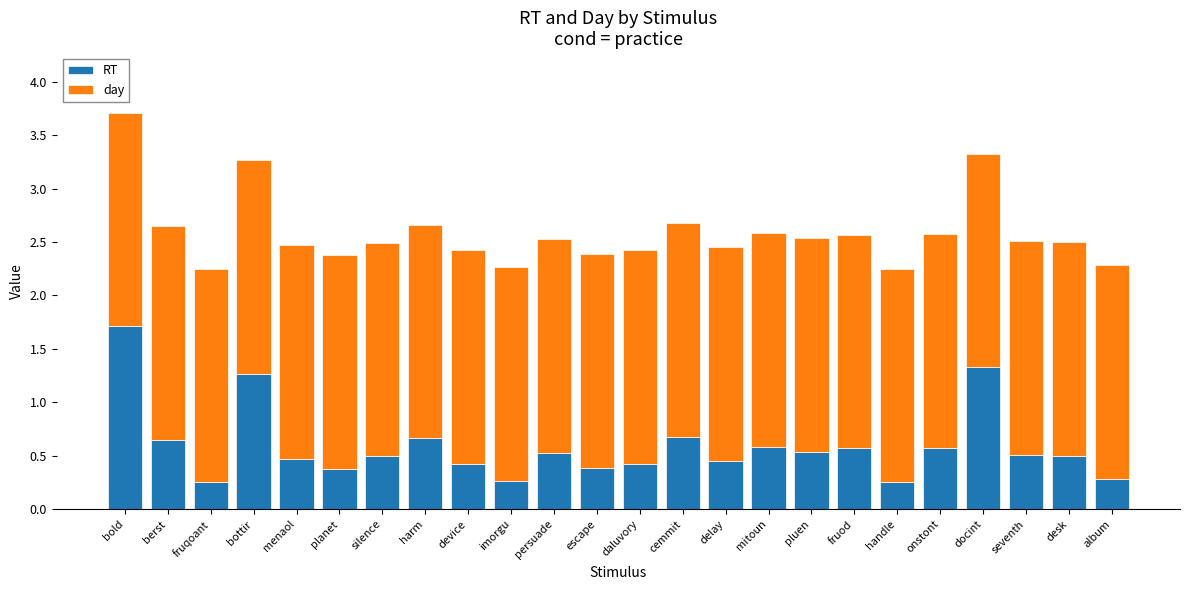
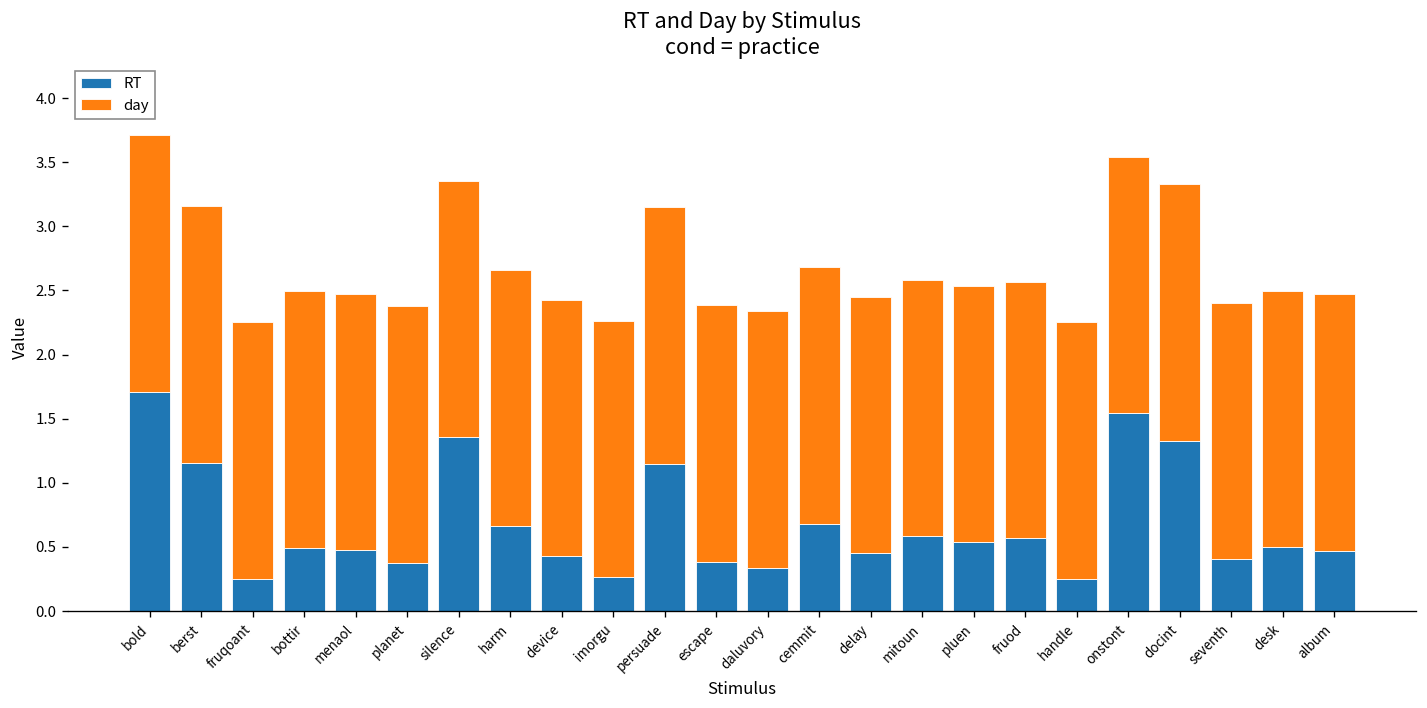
  {
    "RT": {
      "bold": 1.71,
-     "berst": 0.65,
+     "berst": 1.16,
      "fruqoant": 0.25,
-     "bottir": 1.26,
+     "bottir": 0.50,
      "menaol": 0.47,
      "planet": 0.38,
-     "silence": 0.49,
+     "silence": 1.36,
      "harm": 0.66,
      "device": 0.43,
      "imorgu": 0.27,
-     "persuade": 0.52,
+     "persuade": 1.15,
      "escape": 0.39,
-     "daluvory": 0.42,
+     "daluvory": 0.34,
      "cemmit": 0.68,
      "delay": 0.45,
      "mitoun": 0.58,
      "pluen": 0.54,
      "fruod": 0.57,
      "handle": 0.25,
-     "onstont": 0.57,
+     "onstont": 1.54,
      "docint": 1.33,
-     "seventh": 0.51,
+     "seventh": 0.40,
      "desk": 0.50,
-     "album": 0.28
+     "album": 0.47
    },
    "day": {
      "bold": 2.00,
      "berst": 2.00,
      "fruqoant": 2.00,
      "bottir": 2.00,
      "menaol": 2.00,
      "planet": 2.00,
      "silence": 2.00,
      "harm": 2.00,
      "device": 2.00,
      "imorgu": 2.00,
      "persuade": 2.00,
      "escape": 2.00,
      "daluvory": 2.00,
      "cemmit": 2.00,
      "delay": 2.00,
      "mitoun": 2.00,
      "pluen": 2.00,
      "fruod": 2.00,
      "handle": 2.00,
      "onstont": 2.00,
      "docint": 2.00,
      "seventh": 2.00,
      "desk": 2.00,
      "album": 2.00
    }
  }
